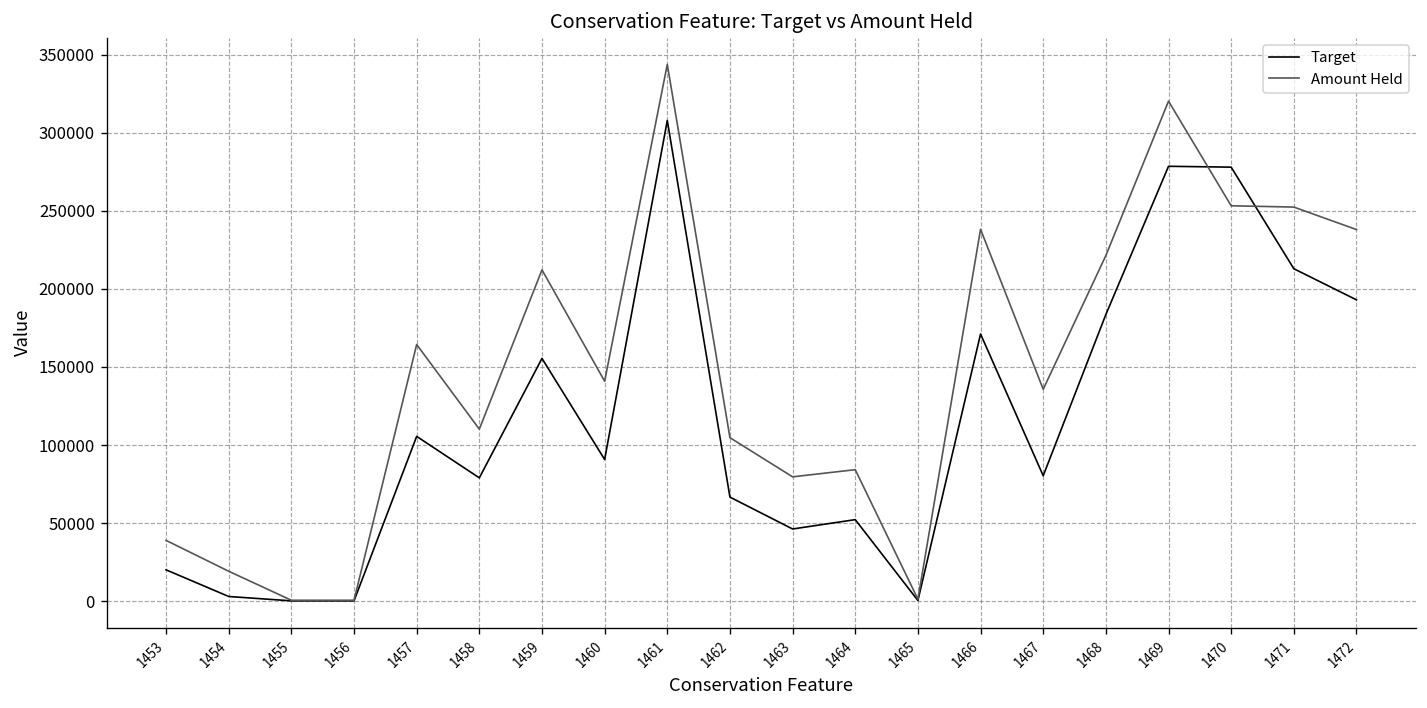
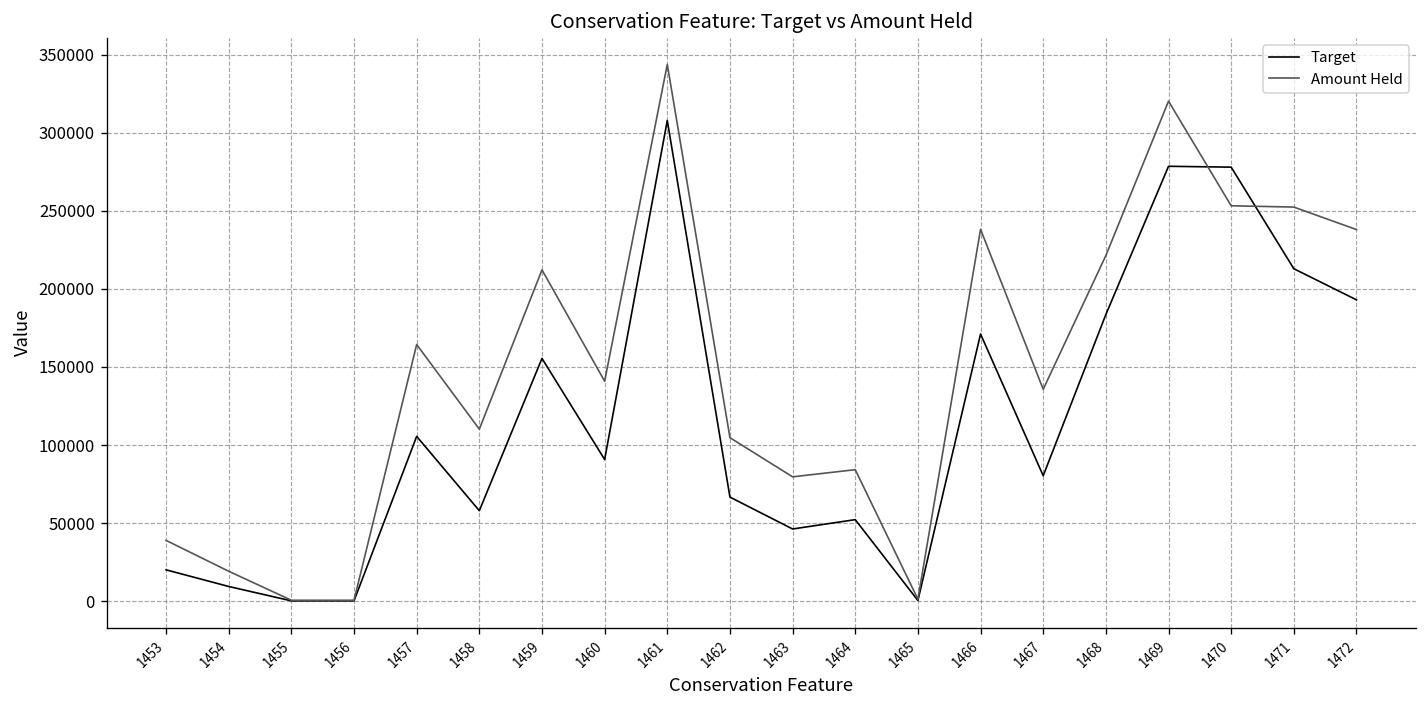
  {
    "Target": {
      "1453": 20000,
-     "1454": 3000,
+     "1454": 9000,
      "1457": 106000,
-     "1458": 79000,
+     "1458": 58000,
      "1459": 155000,
      "1460": 91000,
      "1461": 308000,
      "1462": 67000,
      "1463": 46000,
      "1464": 52000,
      "1466": 171000,
      "1467": 80000,
      "1468": 184000,
      "1469": 279000,
      "1470": 278000,
      "1471": 213000,
      "1472": 193000
    },
    "Amount Held": {
      "1453": 39000,
      "1454": 19000,
      "1457": 164000,
      "1458": 110000,
      "1459": 212000,
      "1460": 141000,
      "1461": 344000,
      "1462": 105000,
      "1463": 80000,
      "1464": 84000,
      "1466": 238000,
      "1467": 136000,
      "1468": 221000,
      "1469": 320000,
      "1470": 253000,
      "1471": 252000,
      "1472": 238000
    }
  }
